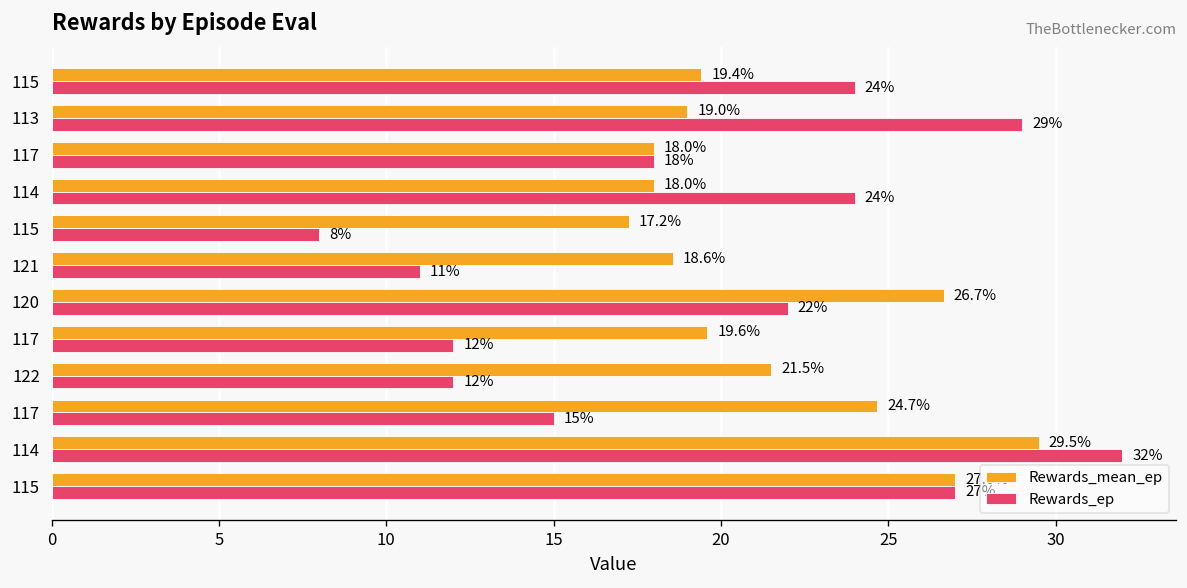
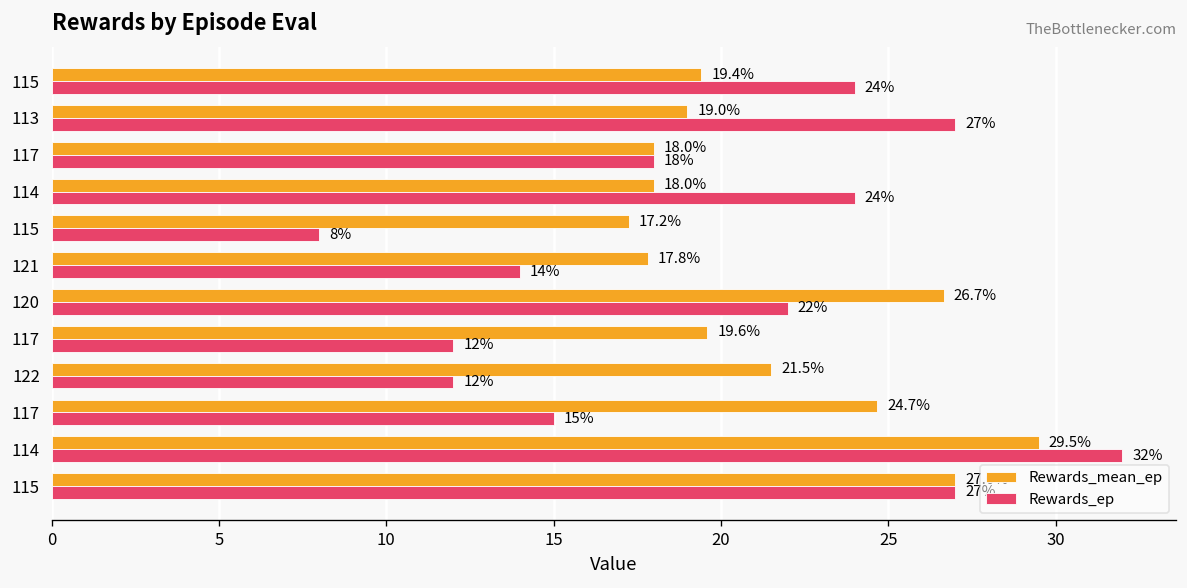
  {
    "Rewards_mean_ep": {
      "113": "19.0%",
-     "121": "18.6%",
+     "121": "17.8%",
      "120": "26.7%",
      "122": "21.5%"
    },
    "Rewards_ep": {
-     "113": "29%",
-     "121": "11%",
+     "113": "27%",
+     "121": "14%",
      "120": "22%",
      "122": "12%"
    }
  }
